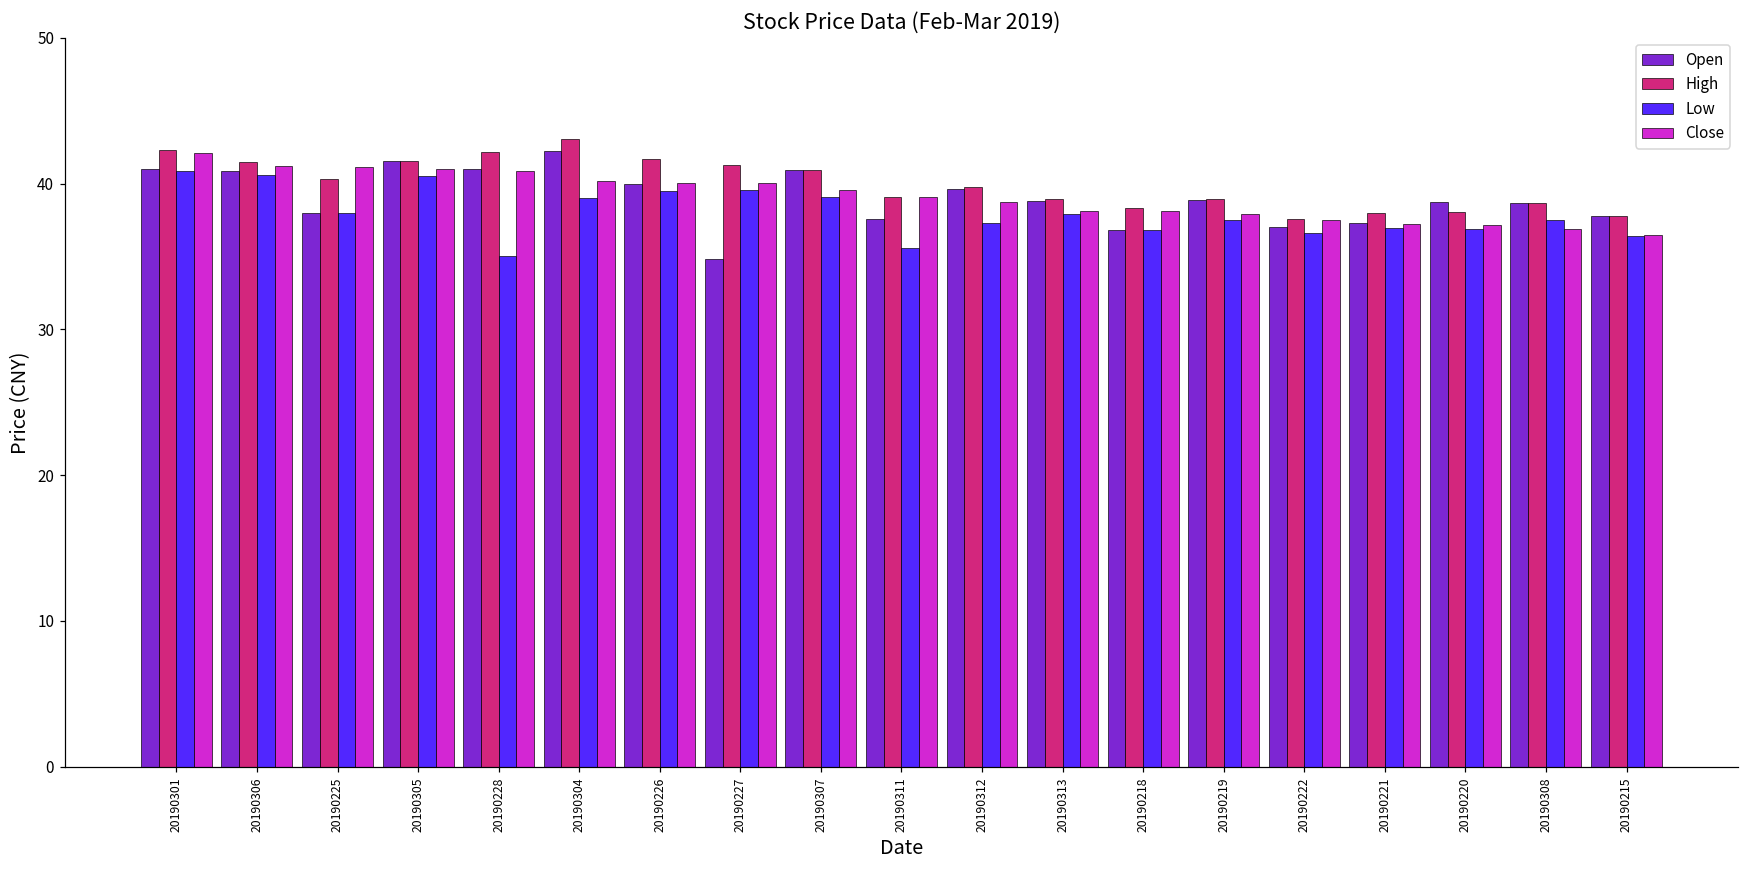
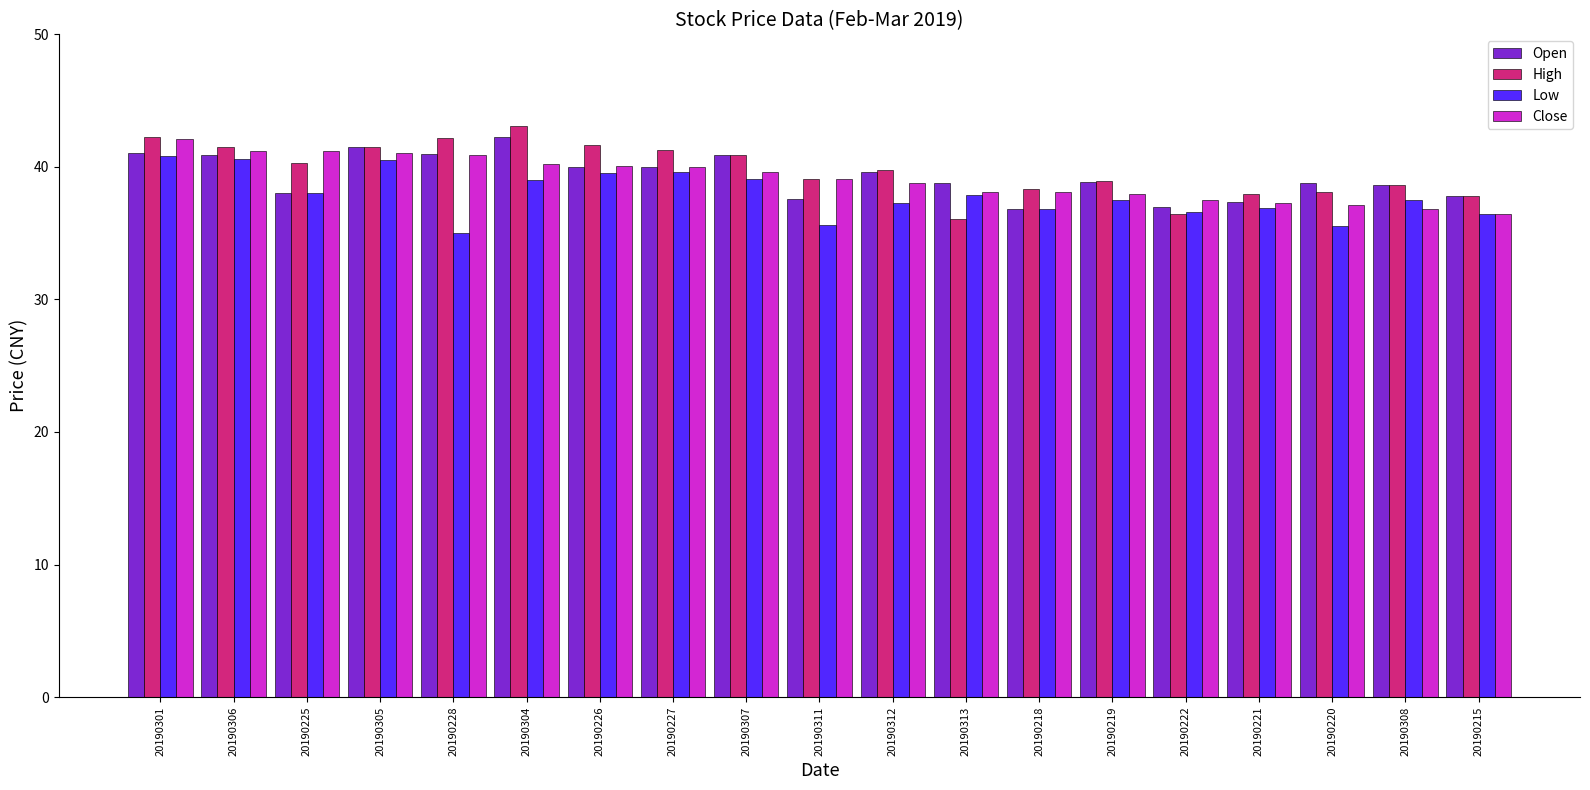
  {
    "Open": {
      "20190301": 41.0,
      "20190306": 40.9,
      "20190225": 38.0,
      "20190305": 41.5,
      "20190228": 41.0,
      "20190304": 42.2,
      "20190226": 40.0,
-     "20190227": 34.8,
+     "20190227": 40.0,
      "20190307": 40.9,
      "20190311": 37.6,
      "20190312": 39.7,
      "20190313": 38.8,
      "20190218": 36.8,
      "20190219": 38.9,
      "20190222": 37.0,
      "20190221": 37.3,
      "20190220": 38.8,
      "20190308": 38.7,
      "20190215": 37.8
    },
    "High": {
      "20190301": 42.3,
      "20190306": 41.5,
      "20190225": 40.3,
      "20190305": 41.5,
      "20190228": 42.2,
      "20190304": 43.1,
      "20190226": 41.7,
      "20190227": 41.3,
      "20190307": 40.9,
      "20190311": 39.1,
      "20190312": 39.8,
-     "20190313": 38.9,
+     "20190313": 36.1,
      "20190218": 38.3,
      "20190219": 38.9,
-     "20190222": 37.6,
+     "20190222": 36.5,
      "20190221": 38.0,
      "20190220": 38.1,
      "20190308": 38.7,
      "20190215": 37.8
    },
    "Low": {
      "20190301": 40.8,
      "20190306": 40.6,
      "20190225": 38.0,
      "20190305": 40.5,
      "20190228": 35.0,
      "20190304": 39.0,
      "20190226": 39.5,
      "20190227": 39.6,
      "20190307": 39.1,
      "20190311": 35.6,
      "20190312": 37.3,
      "20190313": 37.9,
      "20190218": 36.8,
      "20190219": 37.5,
      "20190222": 36.6,
      "20190221": 36.9,
-     "20190220": 36.9,
+     "20190220": 35.5,
      "20190308": 37.5,
      "20190215": 36.4
    },
    "Close": {
      "20190301": 42.1,
      "20190306": 41.2,
      "20190225": 41.2,
      "20190305": 41.0,
      "20190228": 40.9,
      "20190304": 40.2,
      "20190226": 40.0,
      "20190227": 40.0,
      "20190307": 39.6,
      "20190311": 39.1,
      "20190312": 38.8,
      "20190313": 38.1,
      "20190218": 38.1,
      "20190219": 37.9,
      "20190222": 37.5,
      "20190221": 37.3,
      "20190220": 37.1,
      "20190308": 36.9,
      "20190215": 36.5
    }
  }
